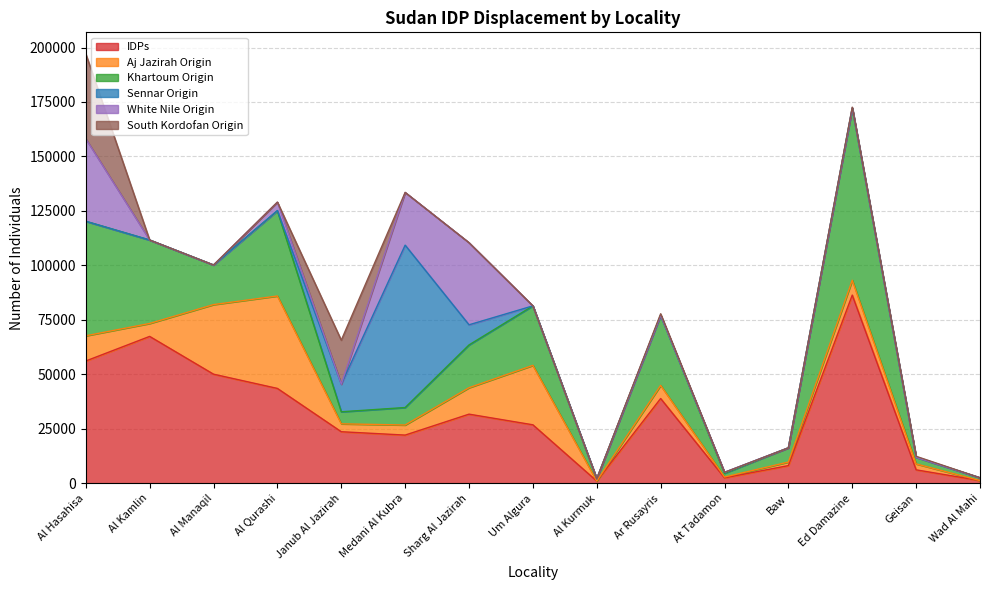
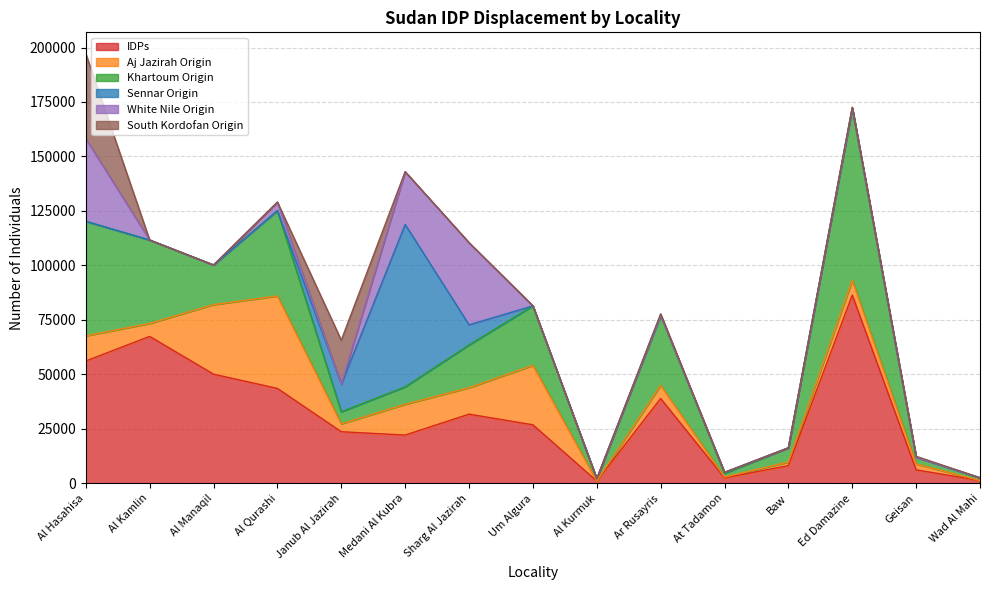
  {
    "IDPs": {
      "Al Hasahisa": 56000,
      "Al Kamlin": 67000,
      "Al Manaqil": 50000,
      "Al Qurashi": 44000,
      "Janub Al Jazirah": 24000,
      "Medani Al Kubra": 22000,
      "Sharg Al Jazirah": 32000,
      "Um Algura": 27000,
      "Ar Rusayris": 39000,
      "Baw": 8000,
      "Ed Damazine": 86000,
      "Geisan": 6000
    },
    "Aj Jazirah Origin": {
      "Al Hasahisa": 12000,
      "Al Kamlin": 6000,
      "Al Manaqil": 32000,
      "Al Qurashi": 42000,
      "Janub Al Jazirah": 4000,
-     "Medani Al Kubra": 5000,
+     "Medani Al Kubra": 14000,
      "Sharg Al Jazirah": 12000,
      "Um Algura": 27000,
      "Ar Rusayris": 6000,
      "Baw": 2000,
      "Ed Damazine": 7000,
      "Geisan": 3000
    },
    "Khartoum Origin": {
      "Janub Al Jazirah": 6000,
      "Medani Al Kubra": 8000,
      "Sharg Al Jazirah": 20000
    },
    "Sennar Origin": {
      "Medani Al Kubra": 75000,
      "Sharg Al Jazirah": 9000
    },
    "White Nile Origin": {
      "Al Hasahisa": 38000
    },
    "South Kordofan Origin": {
      "Al Hasahisa": 39000,
      "Janub Al Jazirah": 20000
    }
  }
